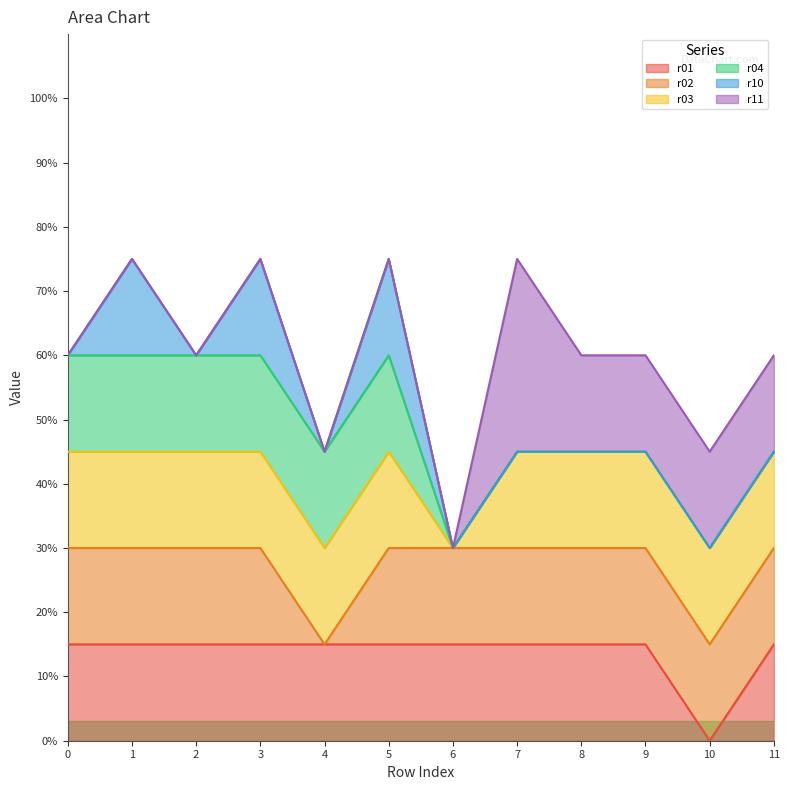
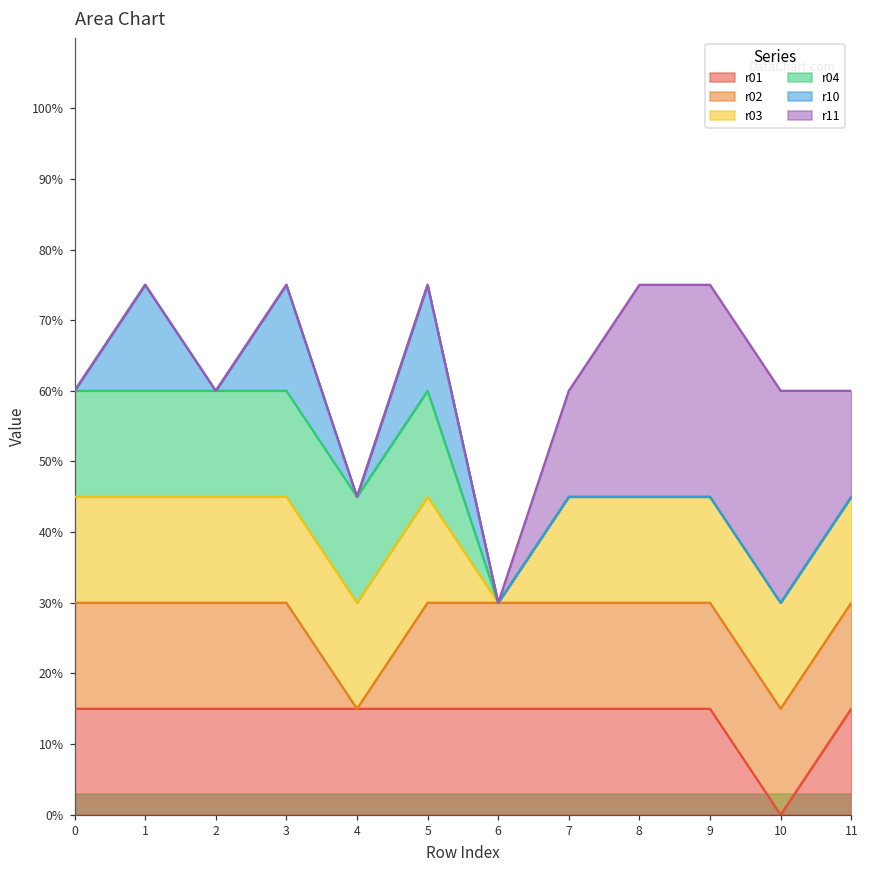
  {
    "r03": {
      "0": "15%",
      "1": "15%",
      "2": "15%",
      "3": "15%",
      "4": "15%",
      "5": "15%"
    },
    "r04": {
      "1": "15%",
      "3": "15%",
      "5": "15%"
    },
    "r11": {
-     "7": "30%",
-     "8": "15%",
-     "9": "15%",
-     "10": "15%",
+     "7": "15%",
+     "8": "30%",
+     "9": "30%",
+     "10": "30%",
      "11": "15%"
    }
  }
